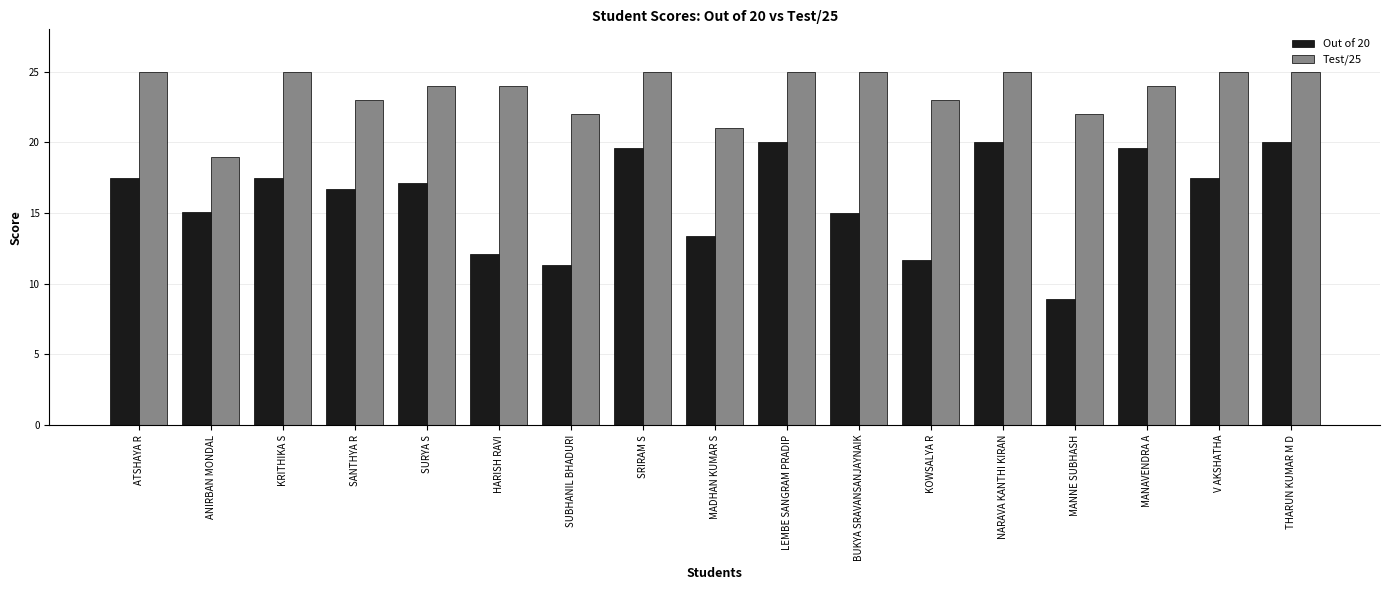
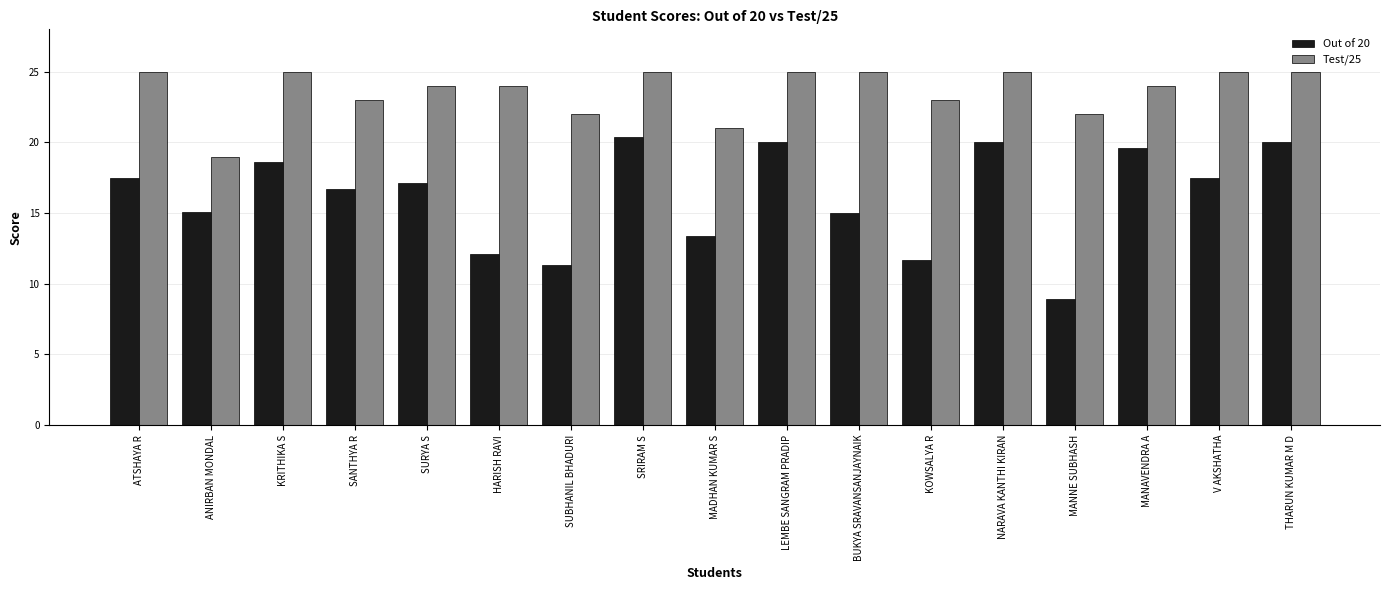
  {
    "Out of 20": {
      "ATSHAYA R": 17.5,
      "ANIRBAN MONDAL": 15.1,
-     "KRITHIKA S": 17.5,
+     "KRITHIKA S": 18.6,
      "SANTHYA R": 16.7,
      "SURYA S": 17.1,
      "HARISH RAVI": 12.1,
      "SUBHANIL BHADURI": 11.3,
-     "SRIRAM S": 19.6,
+     "SRIRAM S": 20.4,
      "MADHAN KUMAR S": 13.4,
      "LEMBE SANGRAM PRADIP": 20.0,
      "BUKYA SRAVANSANJAYNAIK": 15.0,
      "KOWSALYA R": 11.7,
      "NARAVA KANTHI KIRAN": 20.0,
      "MANNE SUBHASH": 8.9,
      "MANAVENDRA A": 19.6,
      "V AKSHATHA": 17.5,
      "THARUN KUMAR M D": 20.0
    },
    "Test/25": {
      "ATSHAYA R": 25.0,
      "ANIRBAN MONDAL": 19.0,
      "KRITHIKA S": 25.0,
      "SANTHYA R": 23.0,
      "SURYA S": 24.0,
      "HARISH RAVI": 24.0,
      "SUBHANIL BHADURI": 22.0,
      "SRIRAM S": 25.0,
      "MADHAN KUMAR S": 21.0,
      "LEMBE SANGRAM PRADIP": 25.0,
      "BUKYA SRAVANSANJAYNAIK": 25.0,
      "KOWSALYA R": 23.0,
      "NARAVA KANTHI KIRAN": 25.0,
      "MANNE SUBHASH": 22.0,
      "MANAVENDRA A": 24.0,
      "V AKSHATHA": 25.0,
      "THARUN KUMAR M D": 25.0
    }
  }
